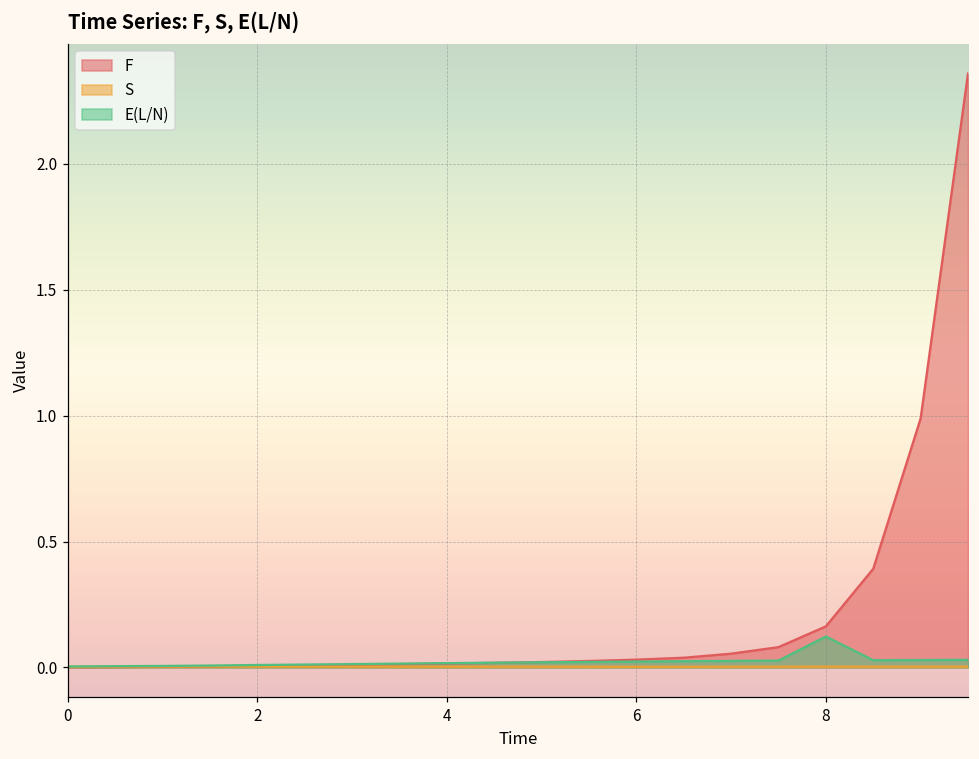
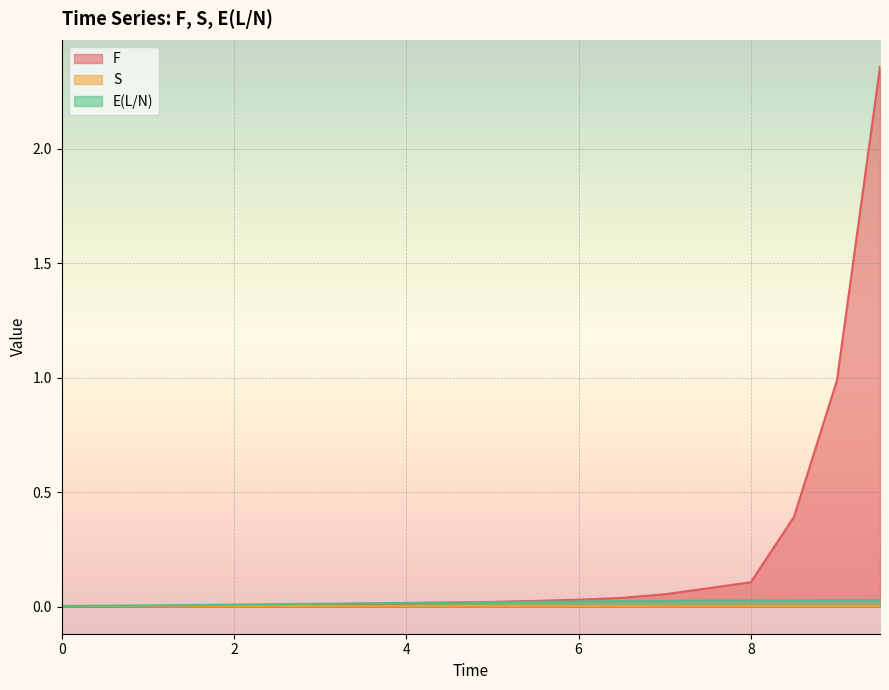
  {
    "F": {
-     "8": 0.16
+     "8": 0.11
    },
    "S": {
      "4": 0.00,
      "6": 0.00,
      "8": 0.00
    },
    "E(L/N)": {
-     "8": 0.12
+     "8": 0.03
    }
  }
